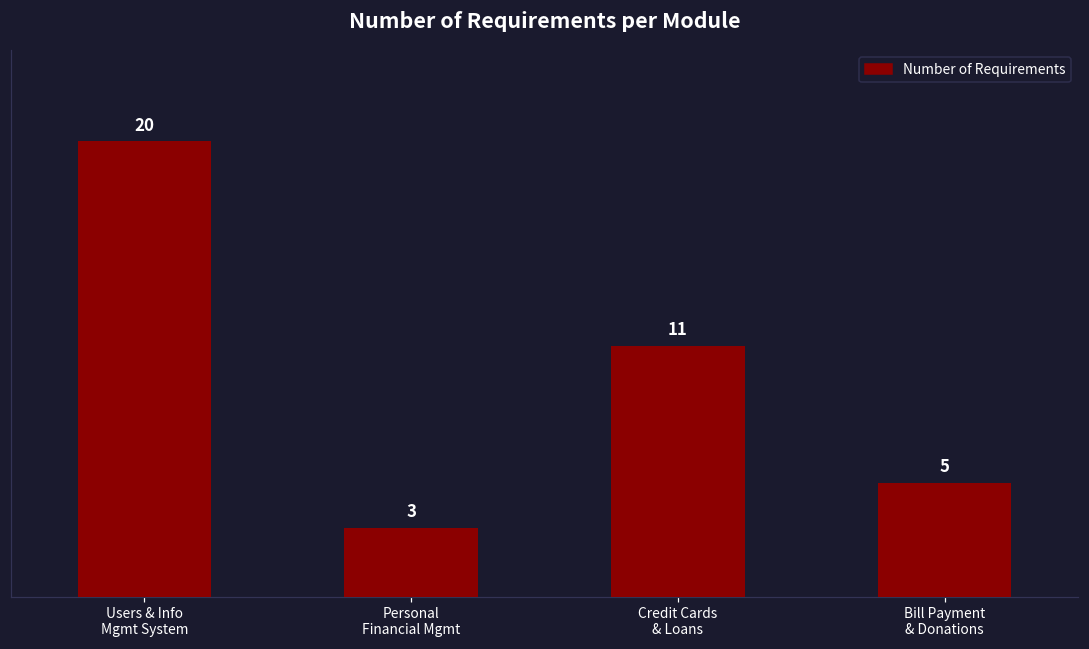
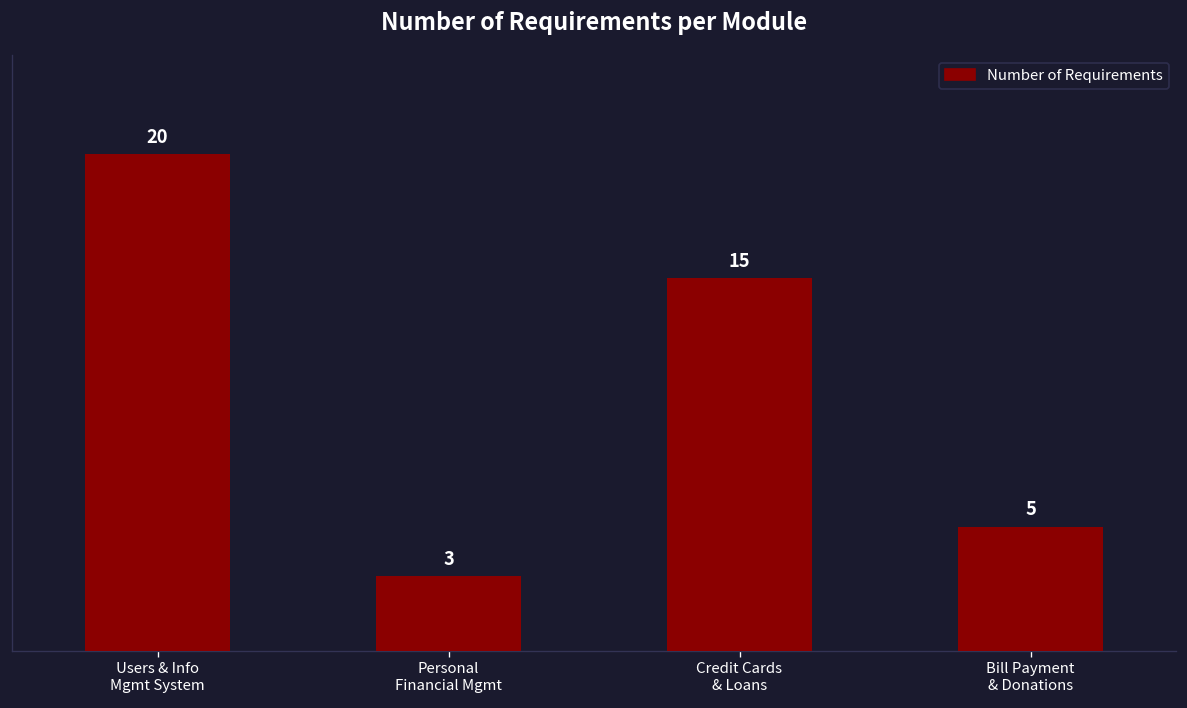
  {
    "Users & Info Mgmt System": 20,
    "Personal Financial Mgmt": 3,
-   "Credit Cards & Loans": 11,
+   "Credit Cards & Loans": 15,
    "Bill Payment & Donations": 5
  }
